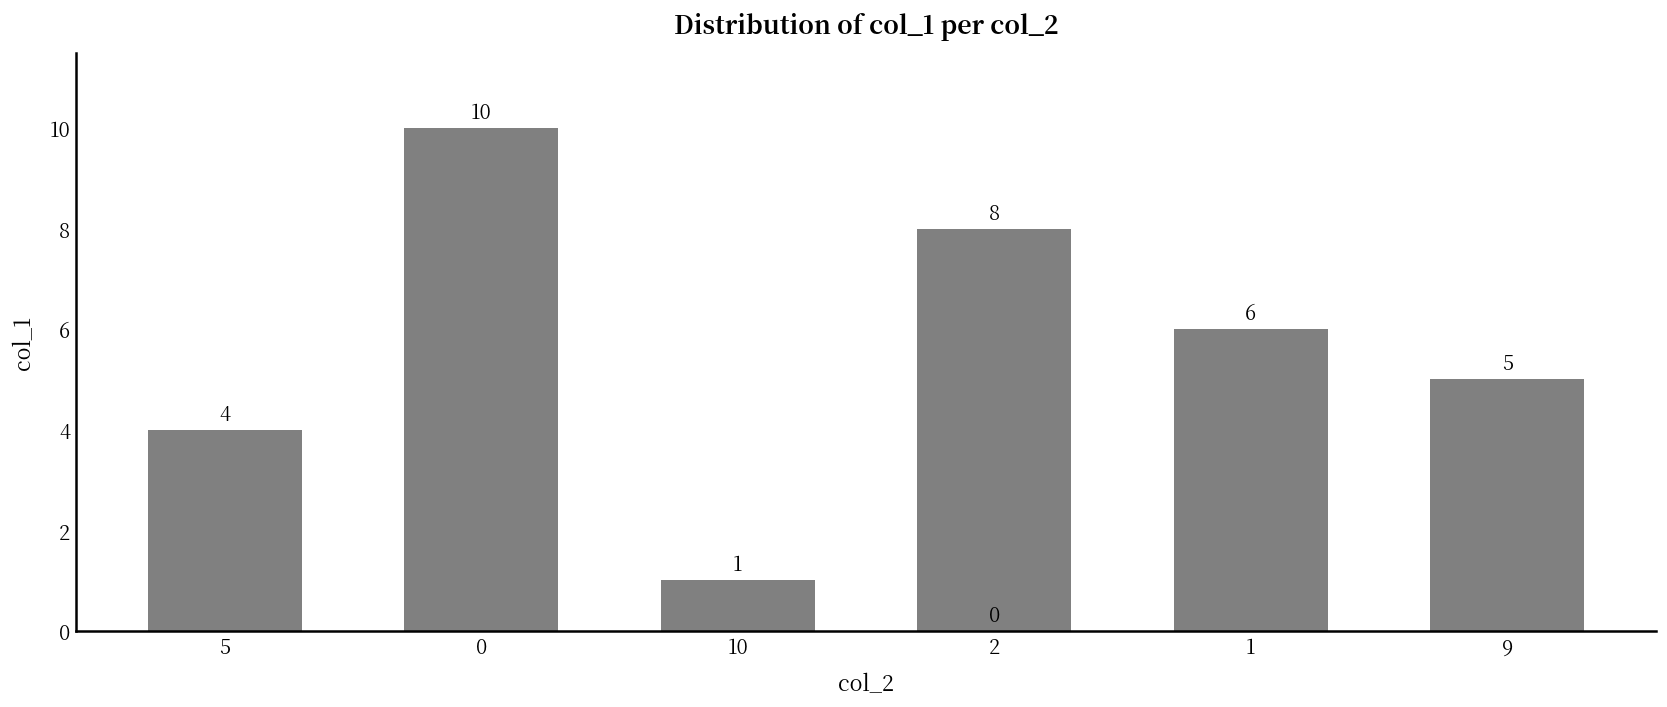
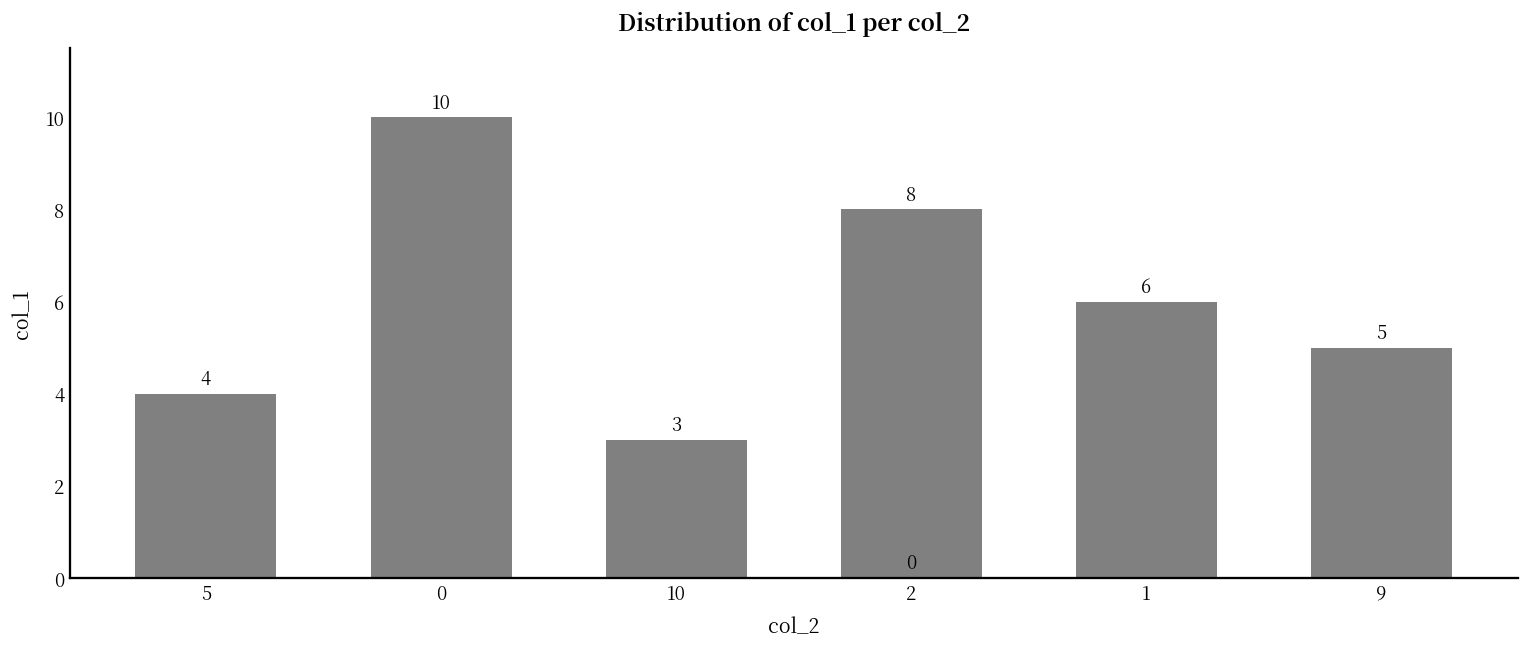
  {
    "5": 4,
    "0": 10,
-   "10": 1,
+   "10": 3,
    "1": 6,
    "9": 5
  }
